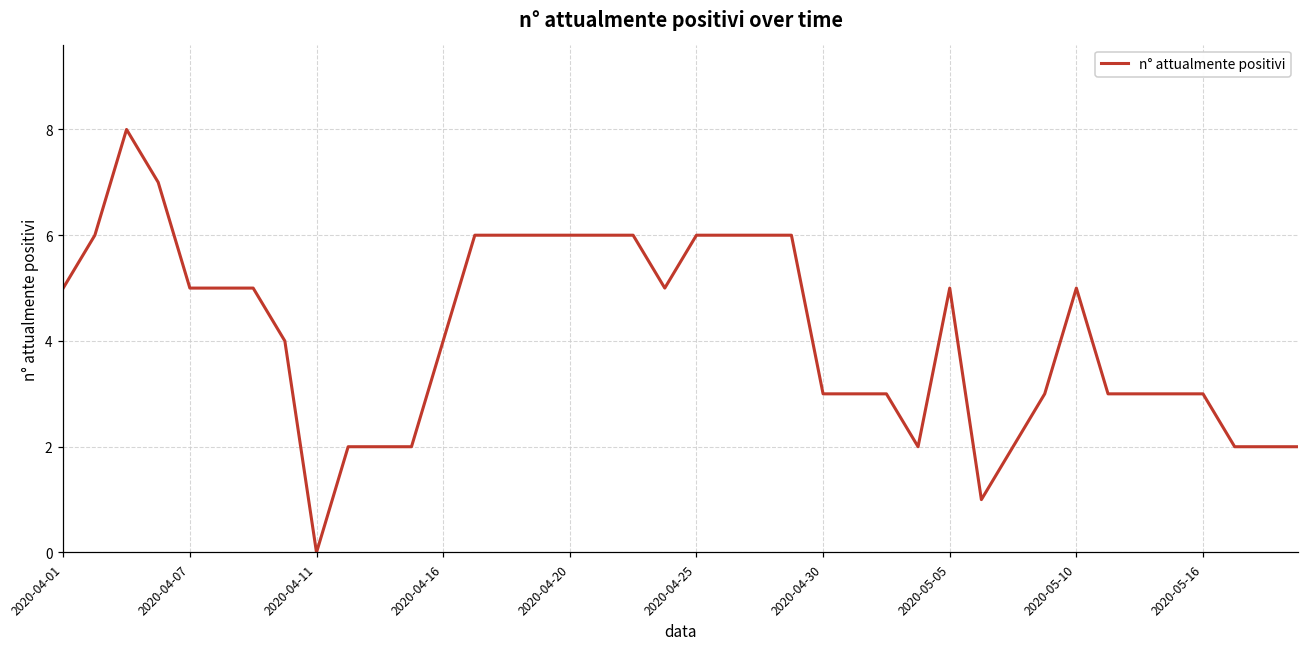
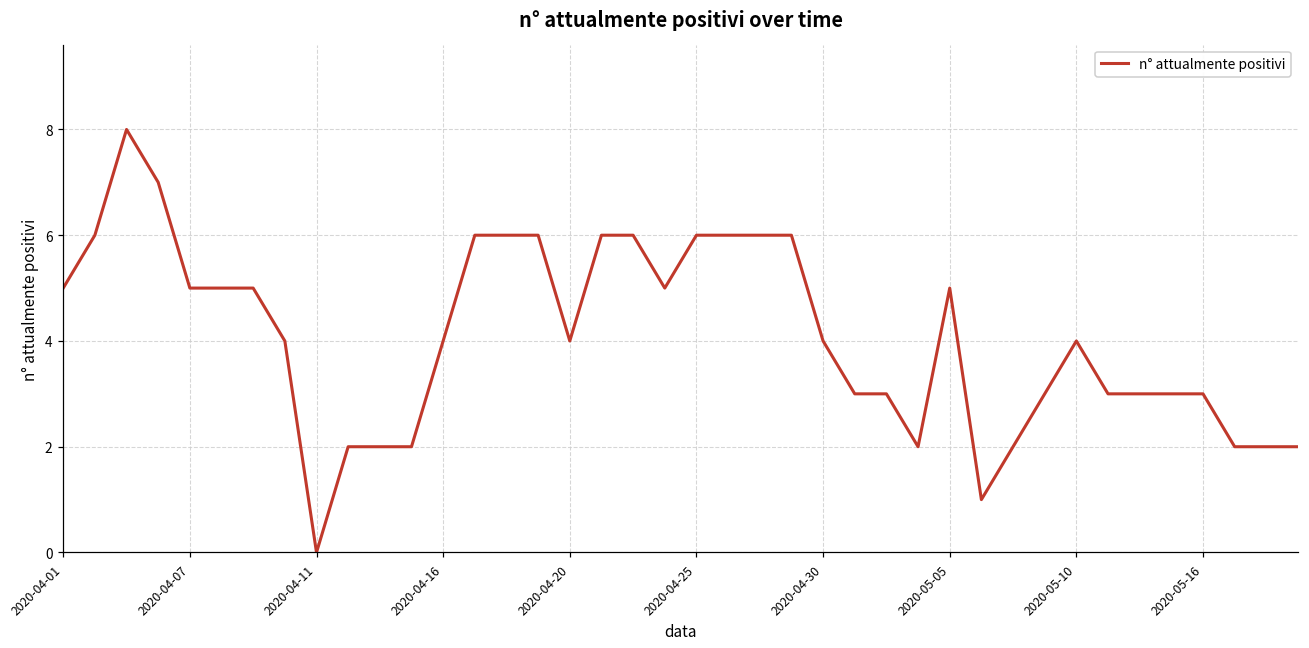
  {
    "2020-04-01": 5,
    "2020-04-07": 5,
    "2020-04-11": 0,
    "2020-04-16": 4,
-   "2020-04-20": 6,
+   "2020-04-20": 4,
    "2020-04-25": 6,
-   "2020-04-30": 3,
+   "2020-04-30": 4,
    "2020-05-05": 5,
-   "2020-05-10": 5,
+   "2020-05-10": 4,
    "2020-05-16": 3
  }
